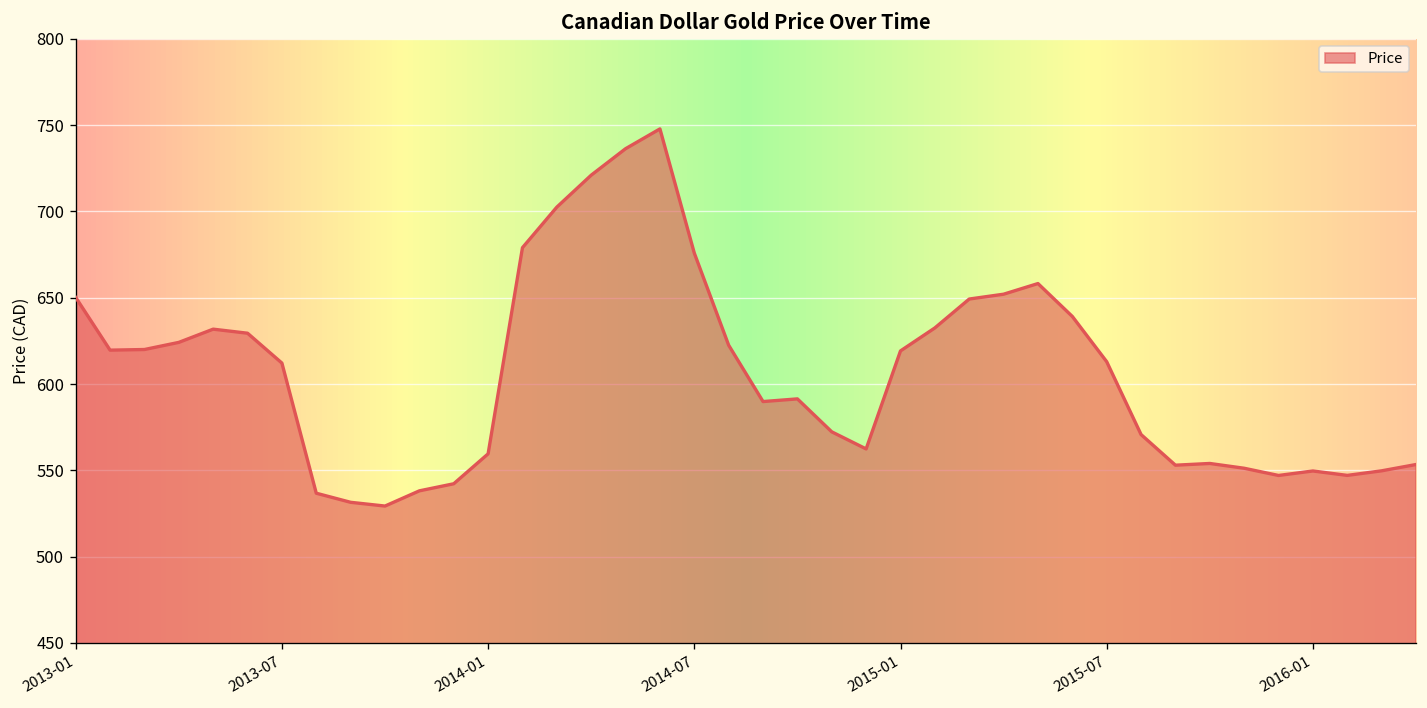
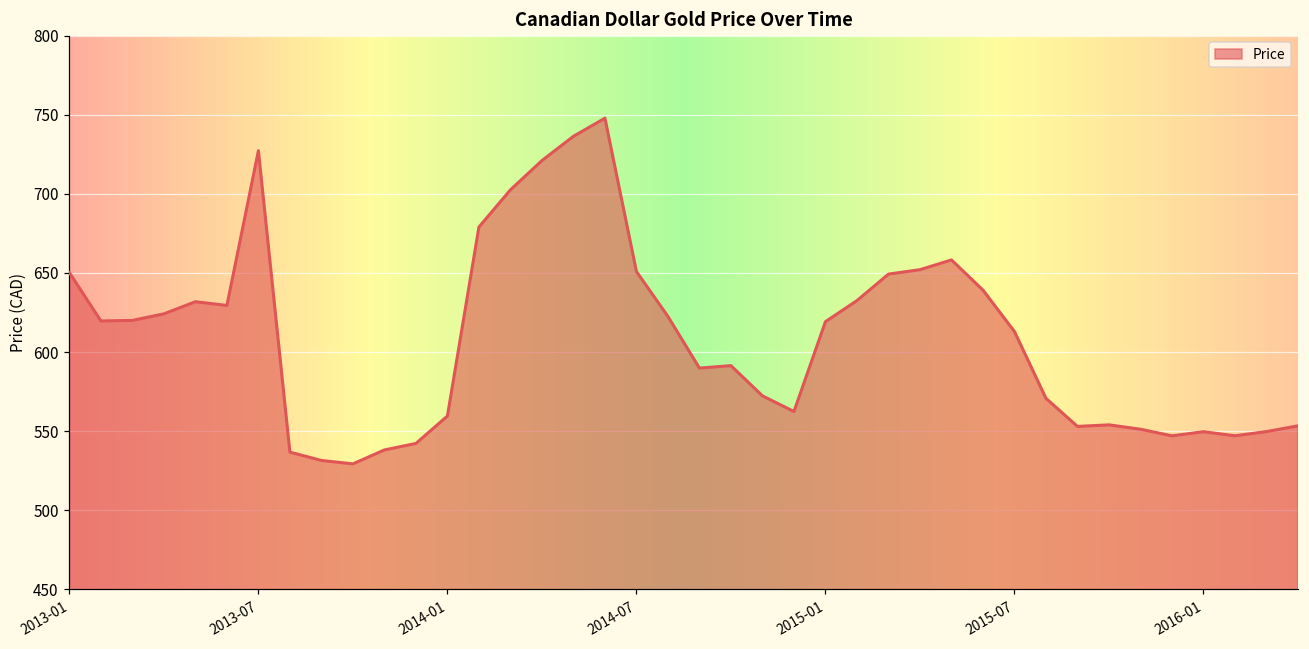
  {
    "2013-01": 650,
-   "2013-07": 612,
+   "2013-07": 727,
    "2014-01": 560,
-   "2014-07": 676,
+   "2014-07": 651,
    "2015-01": 619,
    "2015-07": 613,
    "2016-01": 550
  }
